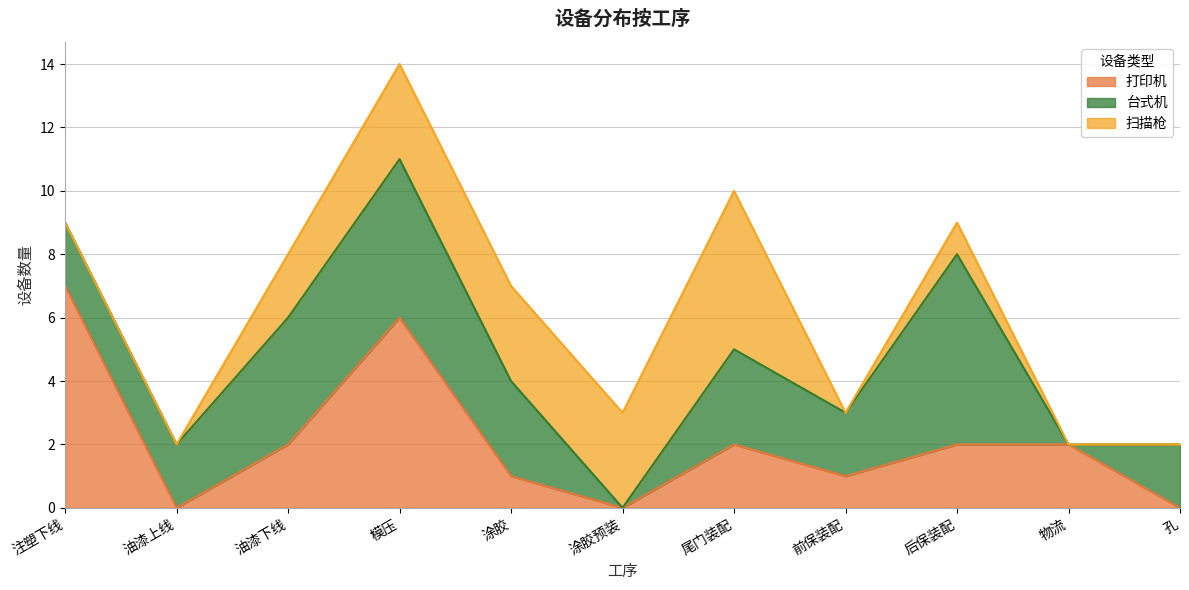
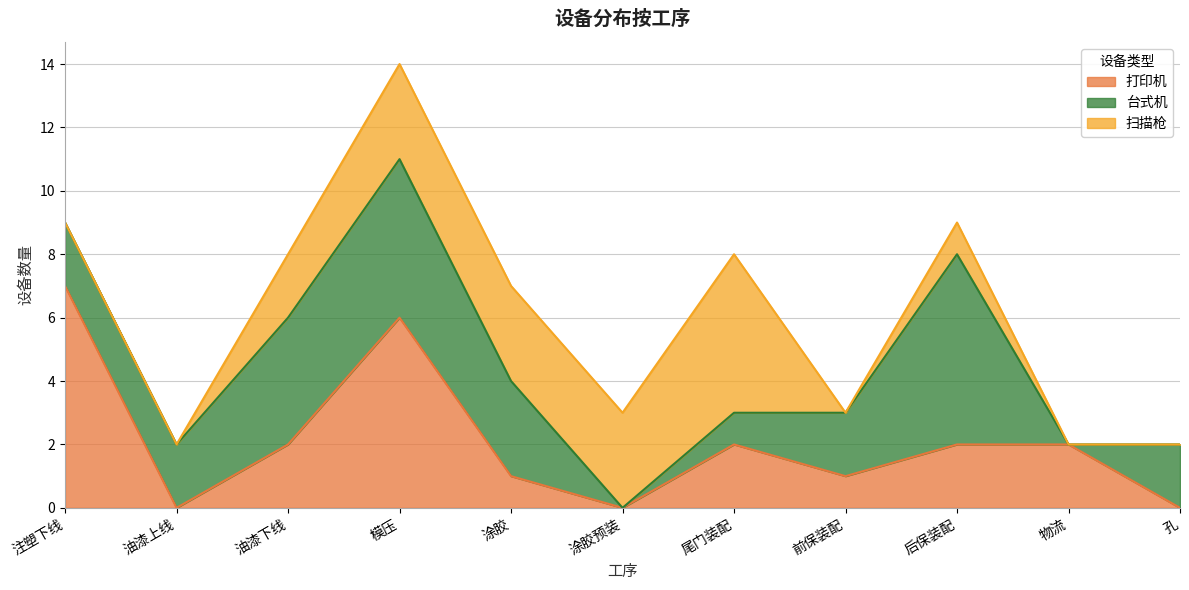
  {
    "台式机": {
      "油漆下线": 4,
      "模压": 5,
      "涂胶": 3,
-     "尾门装配": 3,
+     "尾门装配": 1,
      "后保装配": 6
    }
  }
